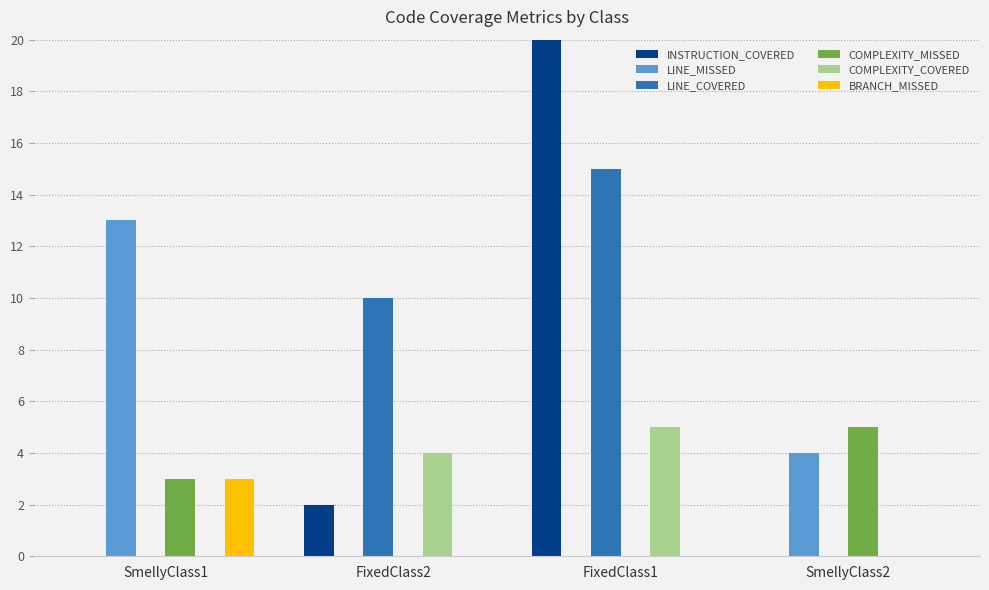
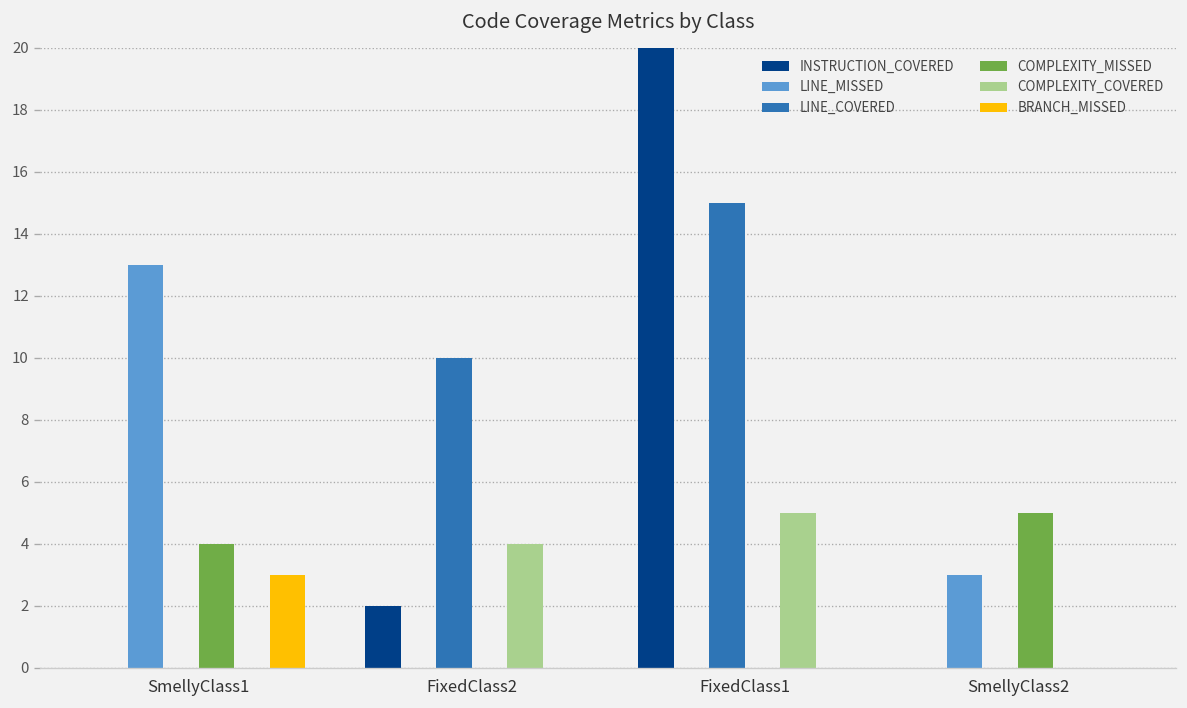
  {
    "INSTRUCTION_COVERED": {
      "SmellyClass1": 0,
      "FixedClass2": 2,
      "SmellyClass2": 0
    },
    "LINE_MISSED": {
      "SmellyClass1": 13,
      "FixedClass2": 0,
      "FixedClass1": 0,
-     "SmellyClass2": 4
+     "SmellyClass2": 3
    },
    "LINE_COVERED": {
      "SmellyClass1": 0,
      "FixedClass2": 10,
      "FixedClass1": 15,
      "SmellyClass2": 0
    },
    "COMPLEXITY_MISSED": {
-     "SmellyClass1": 3,
+     "SmellyClass1": 4,
      "FixedClass2": 0,
      "FixedClass1": 0,
      "SmellyClass2": 5
    },
    "COMPLEXITY_COVERED": {
      "SmellyClass1": 0,
      "FixedClass2": 4,
      "FixedClass1": 5,
      "SmellyClass2": 0
    },
    "BRANCH_MISSED": {
      "SmellyClass1": 3,
      "FixedClass2": 0,
      "FixedClass1": 0,
      "SmellyClass2": 0
    }
  }
